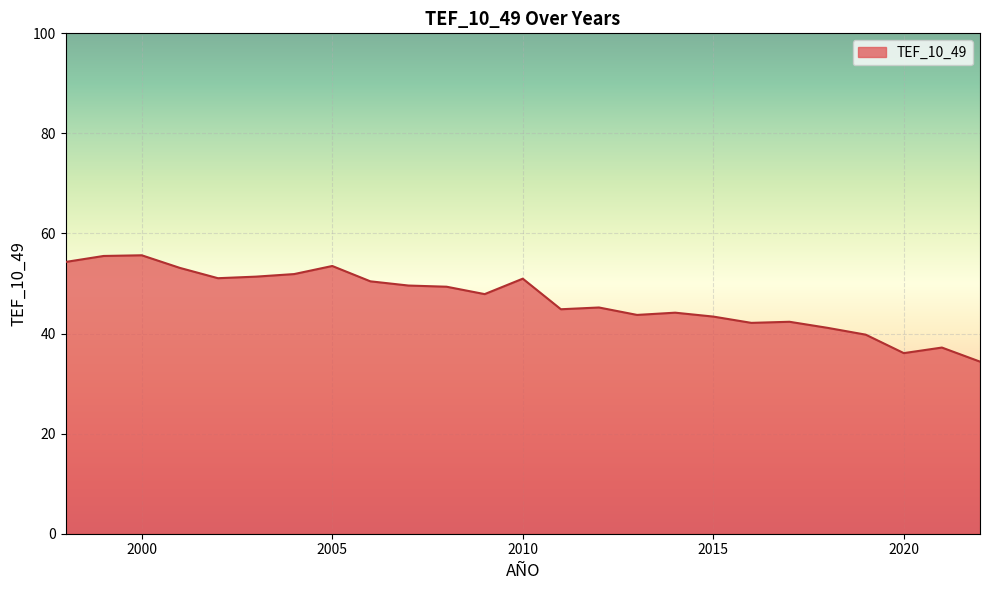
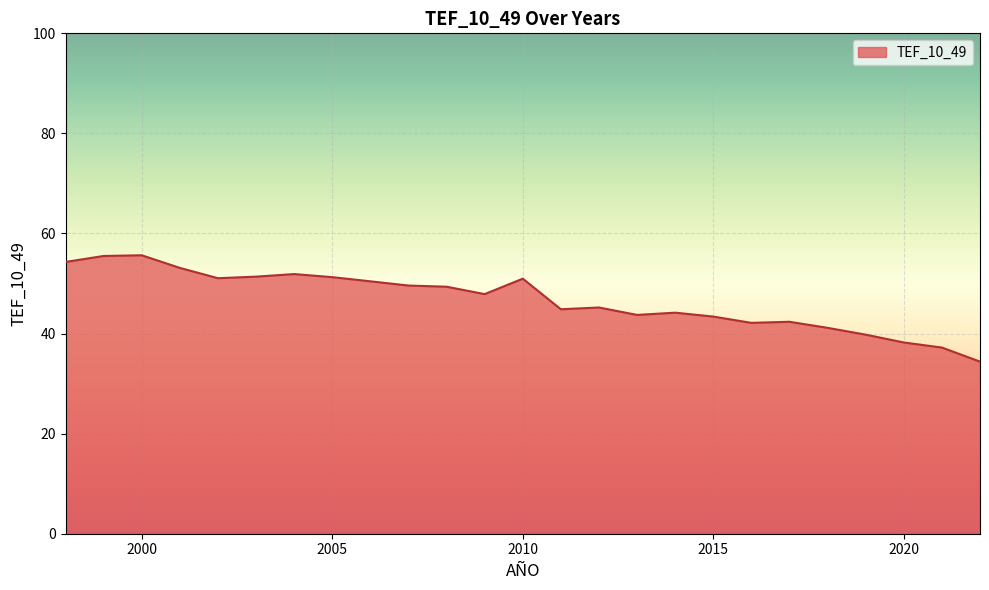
  {
    "2000": 56,
-   "2005": 54,
+   "2005": 51,
    "2010": 51,
    "2015": 43,
-   "2020": 36
+   "2020": 38
  }
